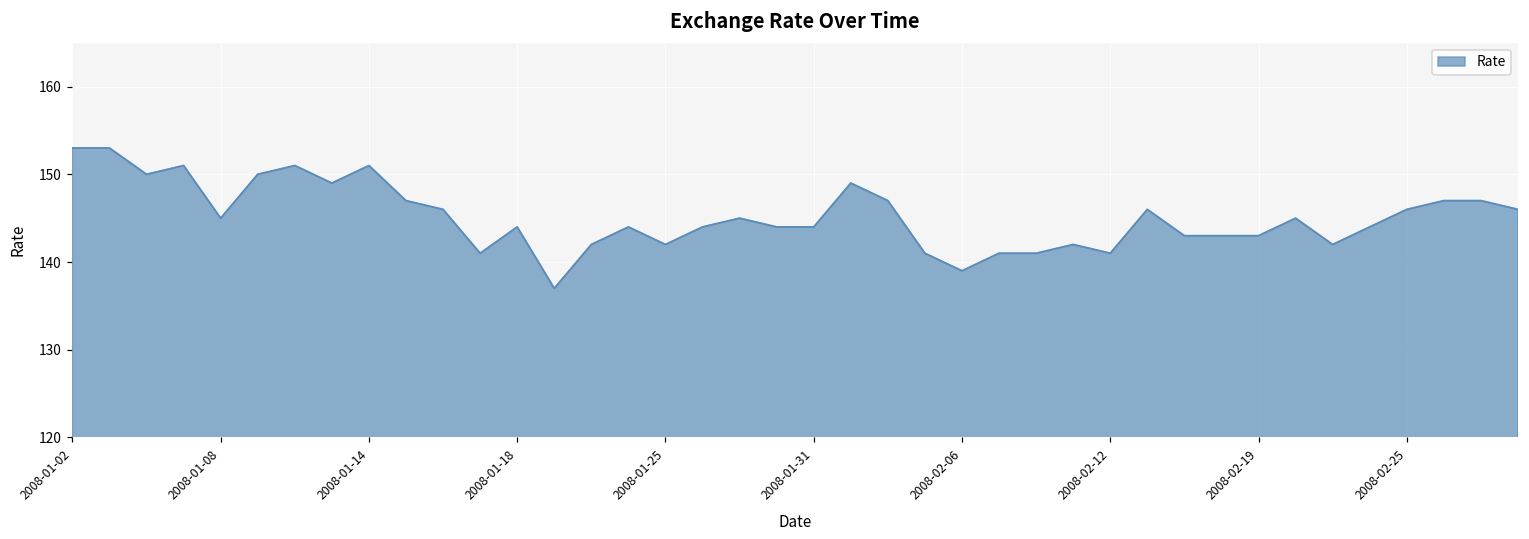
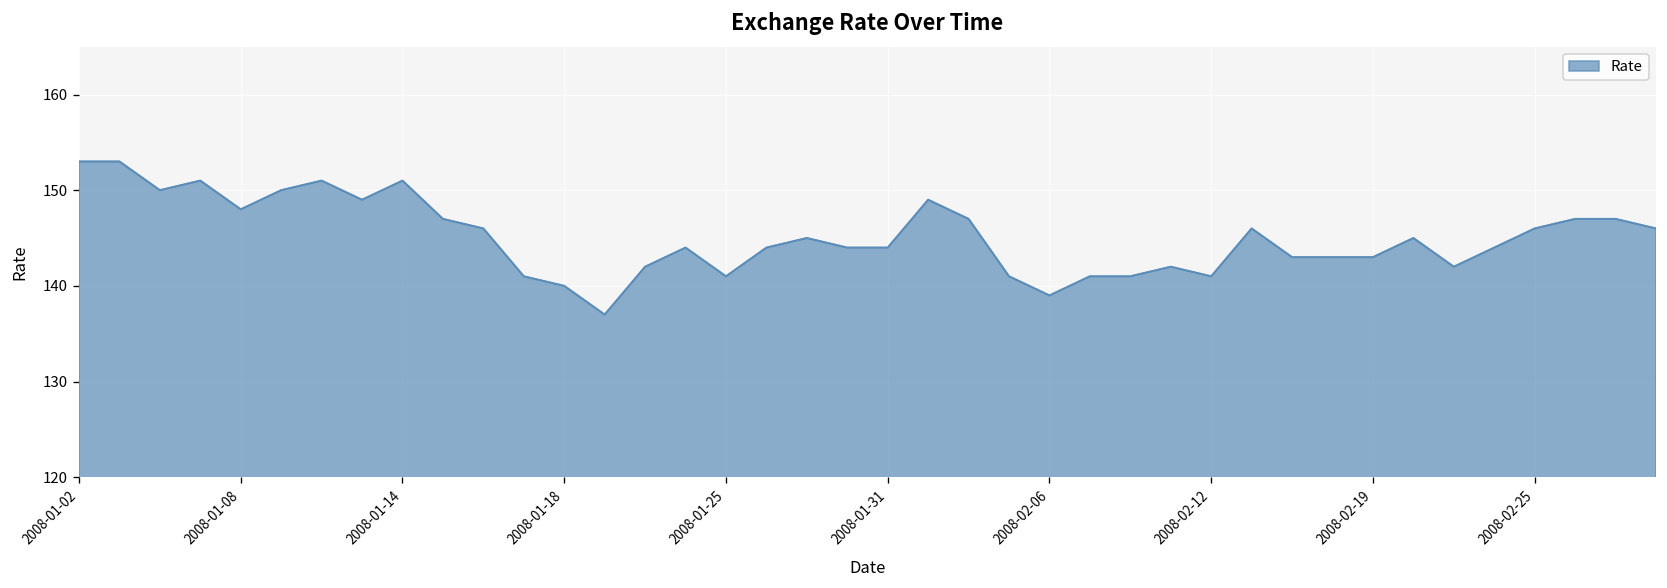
  {
    "2008-01-02": 153,
-   "2008-01-08": 145,
+   "2008-01-08": 148,
    "2008-01-14": 151,
-   "2008-01-18": 144,
-   "2008-01-25": 142,
+   "2008-01-18": 140,
+   "2008-01-25": 141,
    "2008-01-31": 144,
    "2008-02-06": 139,
    "2008-02-12": 141,
    "2008-02-19": 143,
    "2008-02-25": 146
  }
